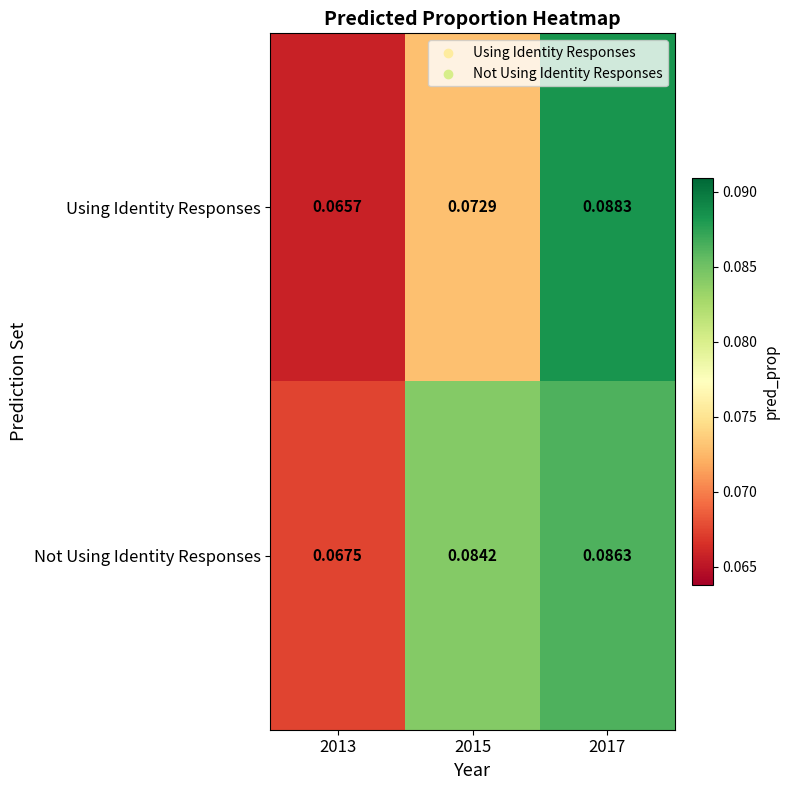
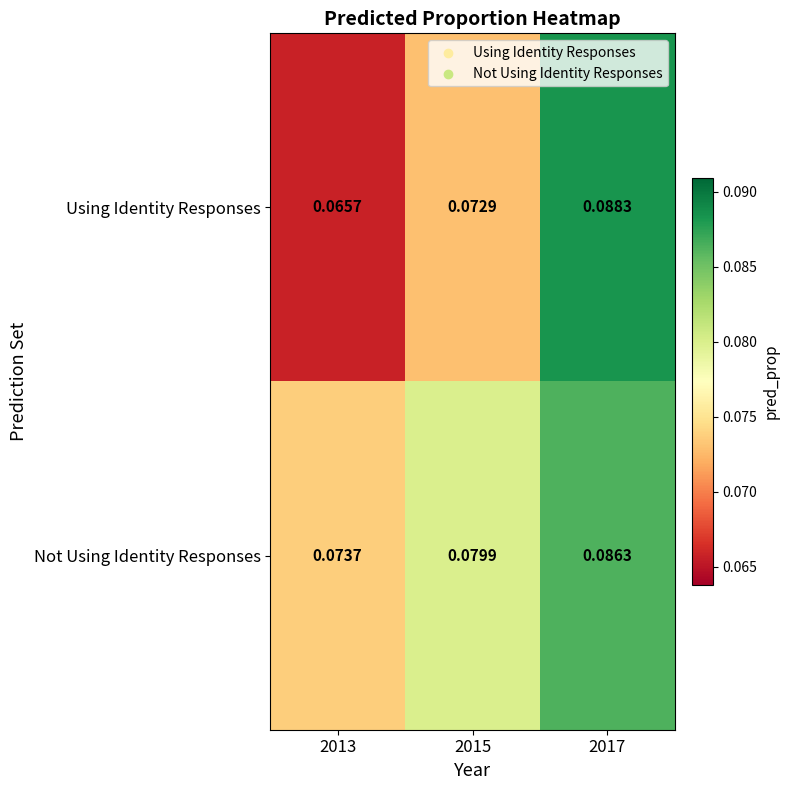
  {
    "Using Identity Responses": {
      "2013": 0.0657,
      "2015": 0.0729,
      "2017": 0.0883
    },
    "Not Using Identity Responses": {
-     "2013": 0.0675,
-     "2015": 0.0842,
+     "2013": 0.0737,
+     "2015": 0.0799,
      "2017": 0.0863
    }
  }
